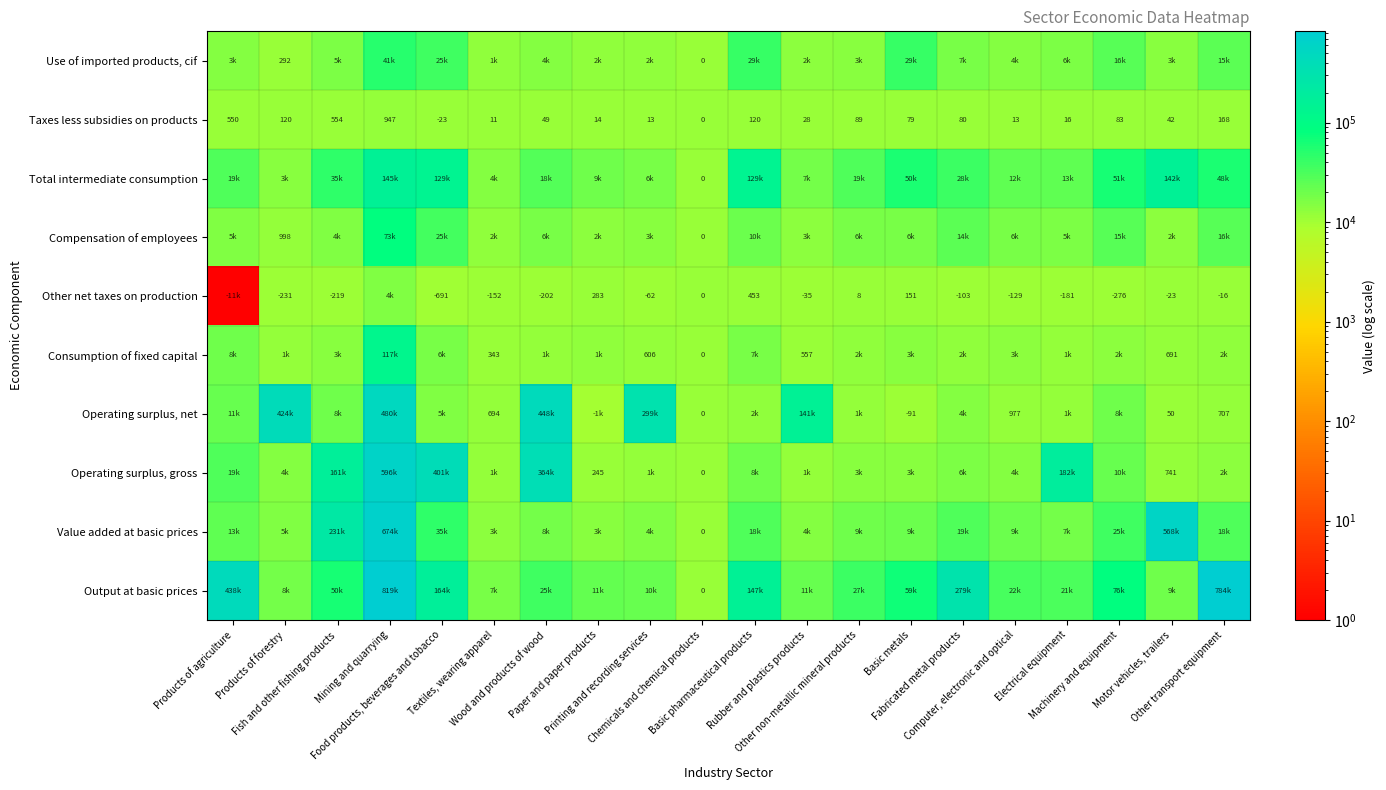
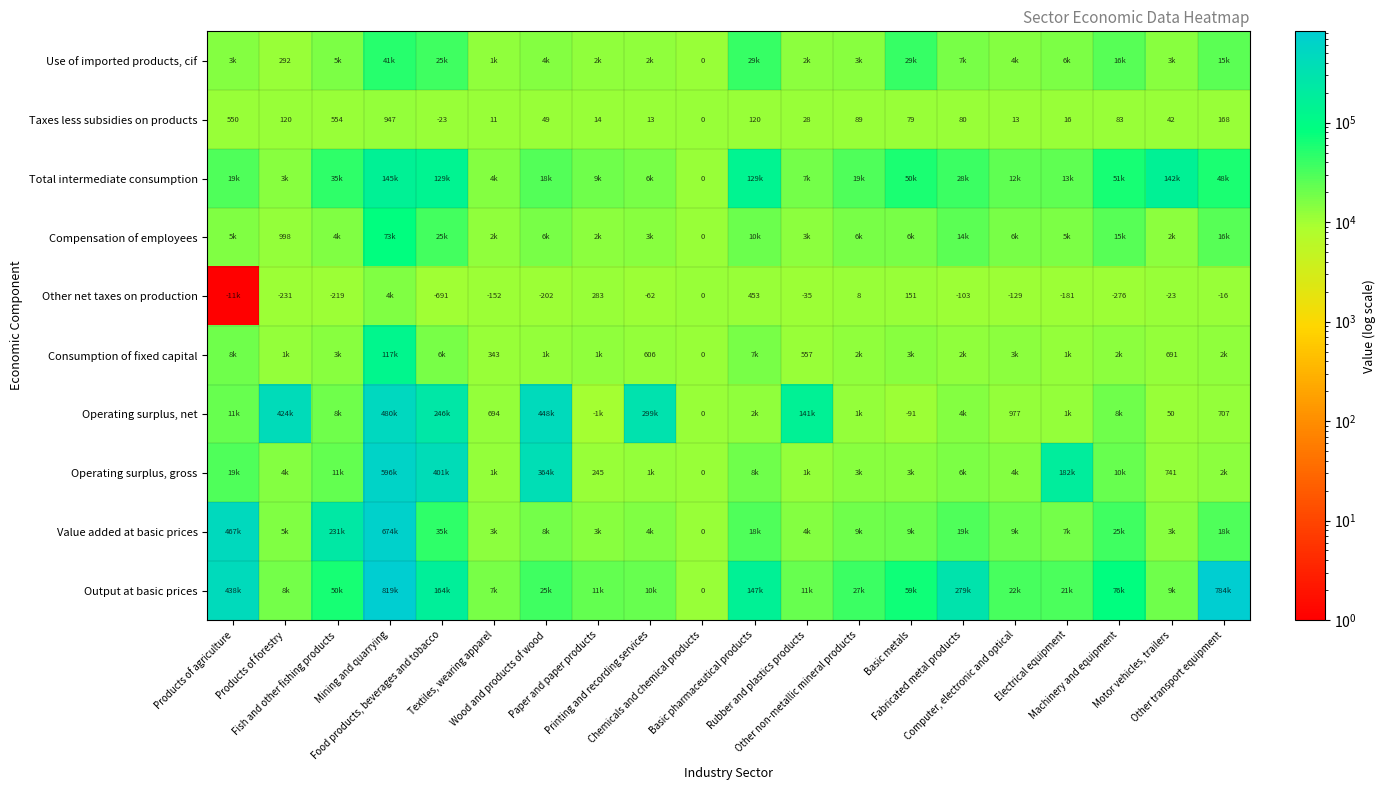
  {
    "Use of imported products, cif": {
      "Products of agriculture": "3k",
      "Products of forestry": "292",
      "Fish and other fishing products": "5k",
      "Mining and quarrying": "41k",
      "Food products, beverages and tobacco": "25k",
      "Textiles, wearing apparel": "1k",
      "Wood and products of wood": "4k",
      "Paper and paper products": "2k",
      "Printing and recording services": "2k",
      "Chemicals and chemical products": "0",
      "Basic pharmaceutical products": "29k",
      "Rubber and plastics products": "2k",
      "Other non-metallic mineral products": "3k",
      "Basic metals": "29k",
      "Fabricated metal products": "7k",
      "Computer, electronic and optical": "4k",
      "Electrical equipment": "6k",
      "Machinery and equipment": "16k",
      "Motor vehicles, trailers": "3k",
      "Other transport equipment": "15k"
    },
    "Taxes less subsidies on products": {
      "Products of agriculture": "550",
      "Products of forestry": "120",
      "Fish and other fishing products": "554",
      "Mining and quarrying": "947",
      "Food products, beverages and tobacco": "-23",
      "Textiles, wearing apparel": "11",
      "Wood and products of wood": "49",
      "Paper and paper products": "14",
      "Printing and recording services": "13",
      "Chemicals and chemical products": "0",
      "Basic pharmaceutical products": "120",
      "Rubber and plastics products": "28",
      "Other non-metallic mineral products": "89",
      "Basic metals": "79",
      "Fabricated metal products": "80",
      "Computer, electronic and optical": "13",
      "Electrical equipment": "16",
      "Machinery and equipment": "83",
      "Motor vehicles, trailers": "42",
      "Other transport equipment": "168"
    },
    "Total intermediate consumption": {
      "Products of agriculture": "19k",
      "Products of forestry": "3k",
      "Fish and other fishing products": "35k",
      "Mining and quarrying": "145k",
      "Food products, beverages and tobacco": "129k",
      "Textiles, wearing apparel": "4k",
      "Wood and products of wood": "18k",
      "Paper and paper products": "9k",
      "Printing and recording services": "6k",
      "Chemicals and chemical products": "0",
      "Basic pharmaceutical products": "129k",
      "Rubber and plastics products": "7k",
      "Other non-metallic mineral products": "19k",
      "Basic metals": "50k",
      "Fabricated metal products": "28k",
      "Computer, electronic and optical": "12k",
      "Electrical equipment": "13k",
      "Machinery and equipment": "51k",
      "Motor vehicles, trailers": "142k",
      "Other transport equipment": "48k"
    },
    "Compensation of employees": {
      "Products of agriculture": "5k",
      "Products of forestry": "998",
      "Fish and other fishing products": "4k",
      "Mining and quarrying": "73k",
      "Food products, beverages and tobacco": "25k",
      "Textiles, wearing apparel": "2k",
      "Wood and products of wood": "6k",
      "Paper and paper products": "2k",
      "Printing and recording services": "3k",
      "Chemicals and chemical products": "0",
      "Basic pharmaceutical products": "10k",
      "Rubber and plastics products": "3k",
      "Other non-metallic mineral products": "6k",
      "Basic metals": "6k",
      "Fabricated metal products": "14k",
      "Computer, electronic and optical": "6k",
      "Electrical equipment": "5k",
      "Machinery and equipment": "15k",
      "Motor vehicles, trailers": "2k",
      "Other transport equipment": "16k"
    },
    "Other net taxes on production": {
      "Products of agriculture": "-11k",
      "Products of forestry": "-231",
      "Fish and other fishing products": "-219",
      "Mining and quarrying": "4k",
      "Food products, beverages and tobacco": "-691",
      "Textiles, wearing apparel": "-152",
      "Wood and products of wood": "-202",
      "Paper and paper products": "283",
      "Printing and recording services": "-62",
      "Chemicals and chemical products": "0",
      "Basic pharmaceutical products": "453",
      "Rubber and plastics products": "-35",
      "Other non-metallic mineral products": "8",
      "Basic metals": "151",
      "Fabricated metal products": "-103",
      "Computer, electronic and optical": "-129",
      "Electrical equipment": "-181",
      "Machinery and equipment": "-276",
      "Motor vehicles, trailers": "-23",
      "Other transport equipment": "-16"
    },
    "Consumption of fixed capital": {
      "Products of agriculture": "8k",
      "Products of forestry": "1k",
      "Fish and other fishing products": "3k",
      "Mining and quarrying": "117k",
      "Food products, beverages and tobacco": "6k",
      "Textiles, wearing apparel": "343",
      "Wood and products of wood": "1k",
      "Paper and paper products": "1k",
      "Printing and recording services": "606",
      "Chemicals and chemical products": "0",
      "Basic pharmaceutical products": "7k",
      "Rubber and plastics products": "557",
      "Other non-metallic mineral products": "2k",
      "Basic metals": "3k",
      "Fabricated metal products": "2k",
      "Computer, electronic and optical": "3k",
      "Electrical equipment": "1k",
      "Machinery and equipment": "2k",
      "Motor vehicles, trailers": "691",
      "Other transport equipment": "2k"
    },
    "Operating surplus, net": {
      "Products of agriculture": "11k",
      "Products of forestry": "424k",
      "Fish and other fishing products": "8k",
      "Mining and quarrying": "480k",
-     "Food products, beverages and tobacco": "5k",
+     "Food products, beverages and tobacco": "246k",
      "Textiles, wearing apparel": "694",
      "Wood and products of wood": "448k",
      "Paper and paper products": "-1k",
      "Printing and recording services": "299k",
      "Chemicals and chemical products": "0",
      "Basic pharmaceutical products": "2k",
      "Rubber and plastics products": "141k",
      "Other non-metallic mineral products": "1k",
      "Basic metals": "-91",
      "Fabricated metal products": "4k",
      "Computer, electronic and optical": "977",
      "Electrical equipment": "1k",
      "Machinery and equipment": "8k",
      "Motor vehicles, trailers": "50",
      "Other transport equipment": "707"
    },
    "Operating surplus, gross": {
      "Products of agriculture": "19k",
      "Products of forestry": "4k",
-     "Fish and other fishing products": "161k",
+     "Fish and other fishing products": "11k",
      "Mining and quarrying": "596k",
      "Food products, beverages and tobacco": "401k",
      "Textiles, wearing apparel": "1k",
      "Wood and products of wood": "364k",
      "Paper and paper products": "245",
      "Printing and recording services": "1k",
      "Chemicals and chemical products": "0",
      "Basic pharmaceutical products": "8k",
      "Rubber and plastics products": "1k",
      "Other non-metallic mineral products": "3k",
      "Basic metals": "3k",
      "Fabricated metal products": "6k",
      "Computer, electronic and optical": "4k",
      "Electrical equipment": "182k",
      "Machinery and equipment": "10k",
      "Motor vehicles, trailers": "741",
      "Other transport equipment": "2k"
    },
    "Value added at basic prices": {
-     "Products of agriculture": "13k",
+     "Products of agriculture": "467k",
      "Products of forestry": "5k",
      "Fish and other fishing products": "231k",
      "Mining and quarrying": "674k",
      "Food products, beverages and tobacco": "35k",
      "Textiles, wearing apparel": "3k",
      "Wood and products of wood": "8k",
      "Paper and paper products": "3k",
      "Printing and recording services": "4k",
      "Chemicals and chemical products": "0",
      "Basic pharmaceutical products": "18k",
      "Rubber and plastics products": "4k",
      "Other non-metallic mineral products": "9k",
      "Basic metals": "9k",
      "Fabricated metal products": "19k",
      "Computer, electronic and optical": "9k",
      "Electrical equipment": "7k",
      "Machinery and equipment": "25k",
-     "Motor vehicles, trailers": "568k",
+     "Motor vehicles, trailers": "3k",
      "Other transport equipment": "18k"
    },
    "Output at basic prices": {
      "Products of agriculture": "438k",
      "Products of forestry": "8k",
      "Fish and other fishing products": "50k",
      "Mining and quarrying": "819k",
      "Food products, beverages and tobacco": "164k",
      "Textiles, wearing apparel": "7k",
      "Wood and products of wood": "25k",
      "Paper and paper products": "11k",
      "Printing and recording services": "10k",
      "Chemicals and chemical products": "0",
      "Basic pharmaceutical products": "147k",
      "Rubber and plastics products": "11k",
      "Other non-metallic mineral products": "27k",
      "Basic metals": "59k",
      "Fabricated metal products": "279k",
      "Computer, electronic and optical": "22k",
      "Electrical equipment": "21k",
      "Machinery and equipment": "76k",
      "Motor vehicles, trailers": "9k",
      "Other transport equipment": "784k"
    }
  }
